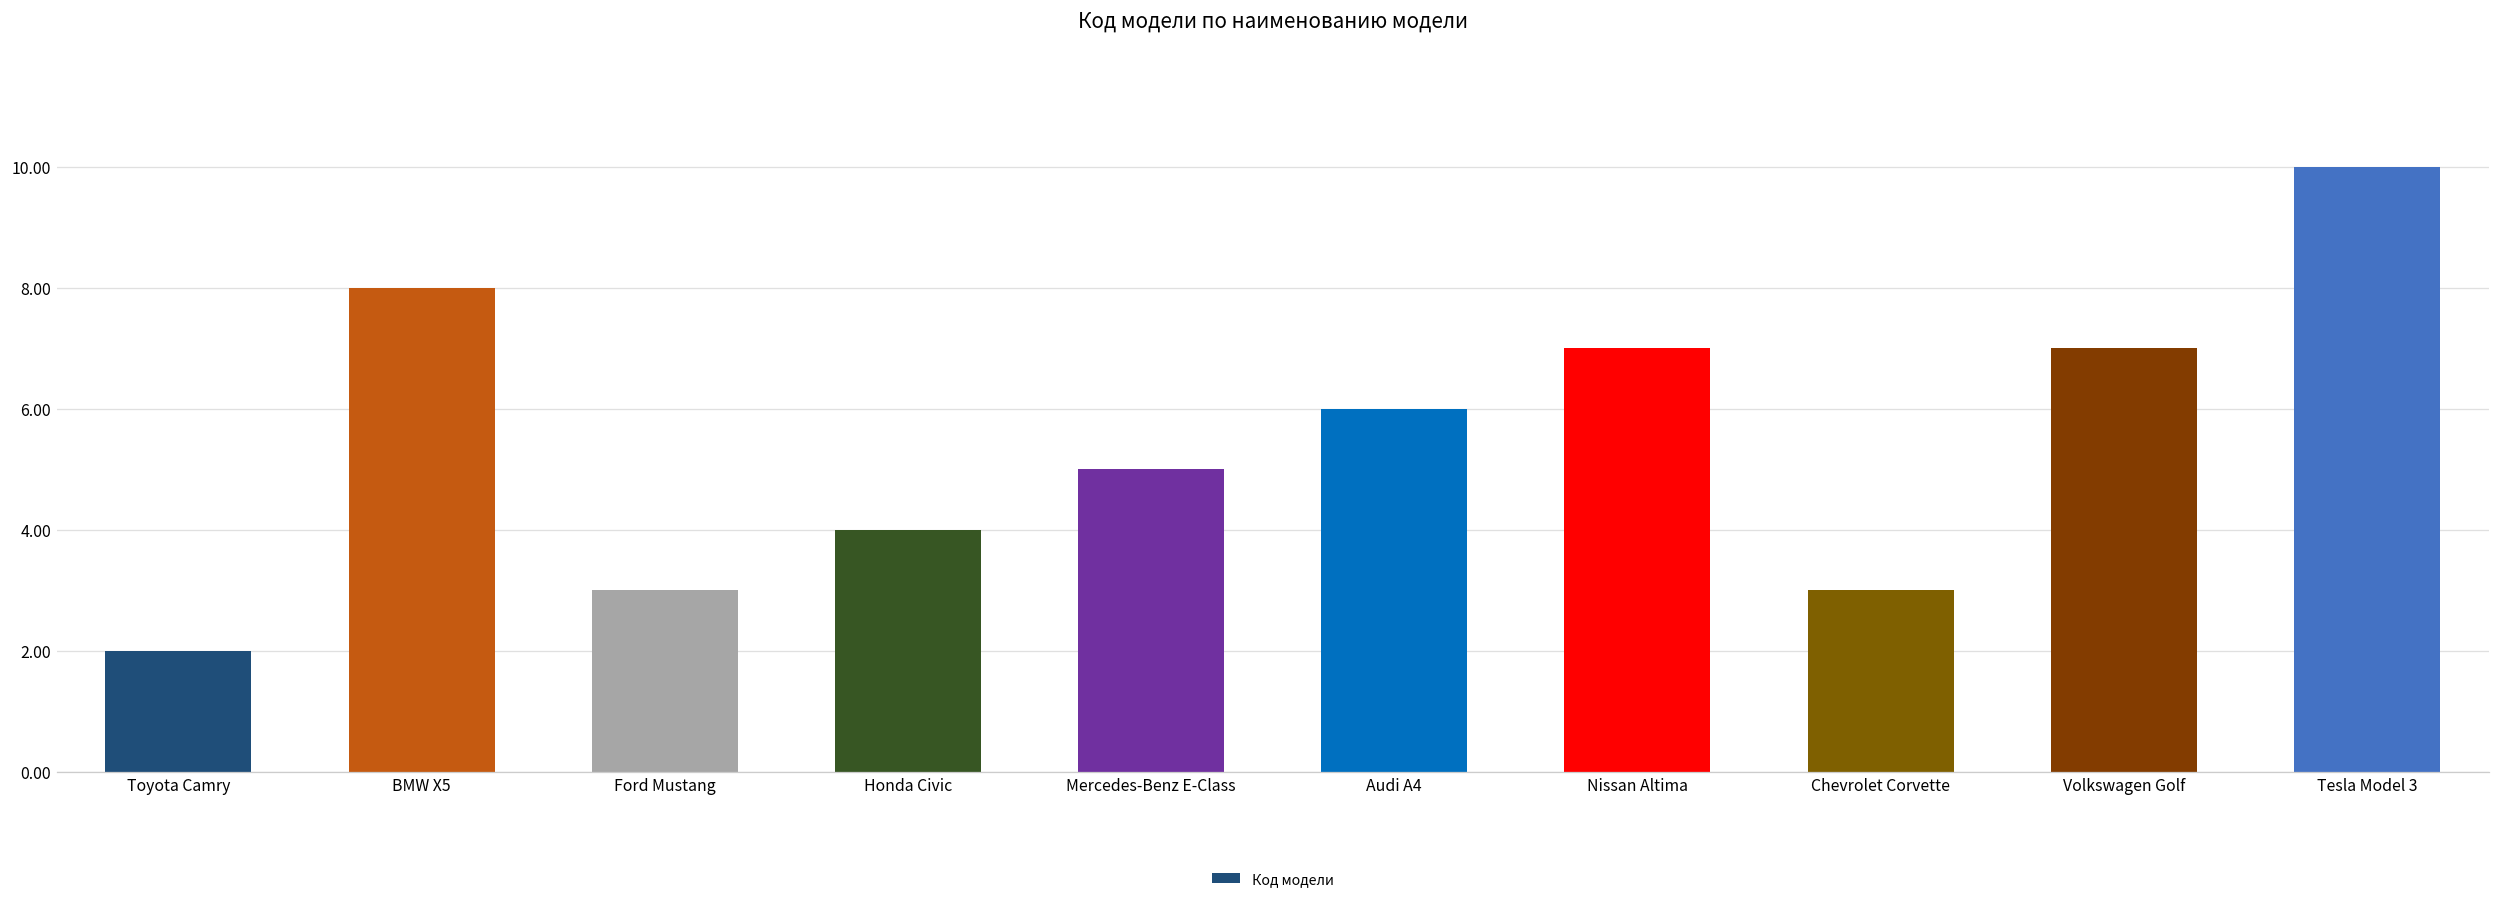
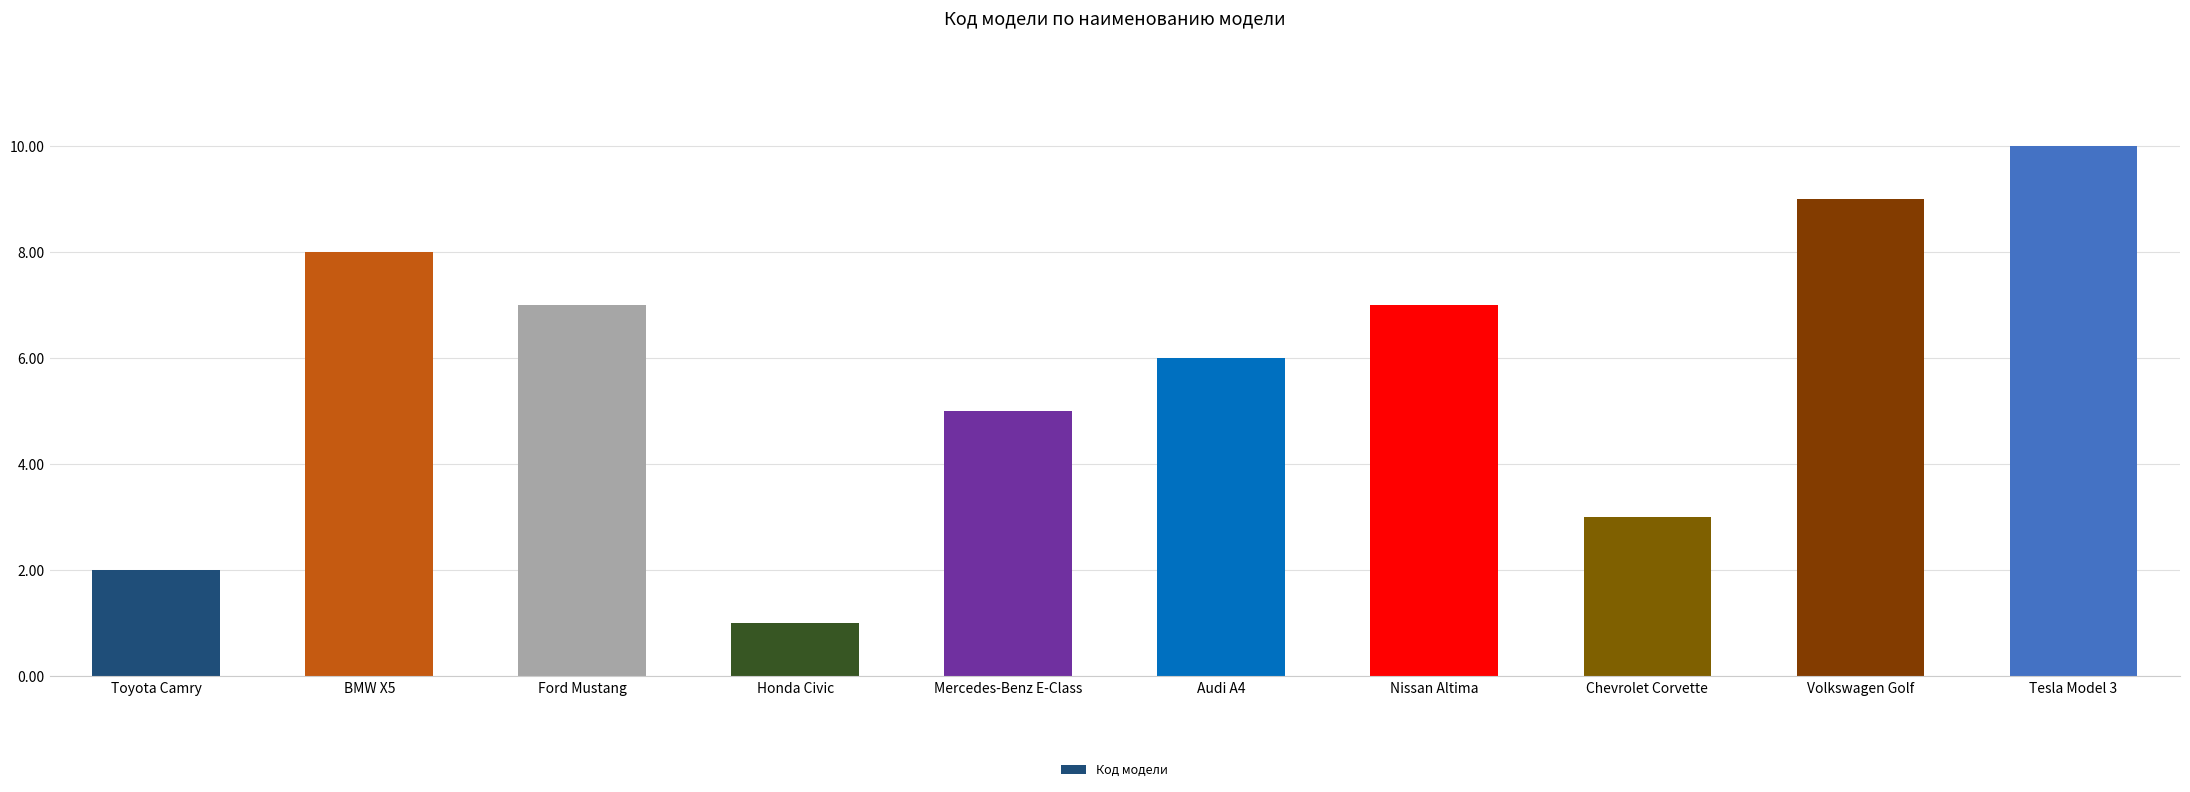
  {
    "Toyota Camry": 2,
    "BMW X5": 8,
-   "Ford Mustang": 3,
-   "Honda Civic": 4,
+   "Ford Mustang": 7,
+   "Honda Civic": 1,
    "Mercedes-Benz E-Class": 5,
    "Audi A4": 6,
    "Nissan Altima": 7,
    "Chevrolet Corvette": 3,
-   "Volkswagen Golf": 7,
+   "Volkswagen Golf": 9,
    "Tesla Model 3": 10
  }
